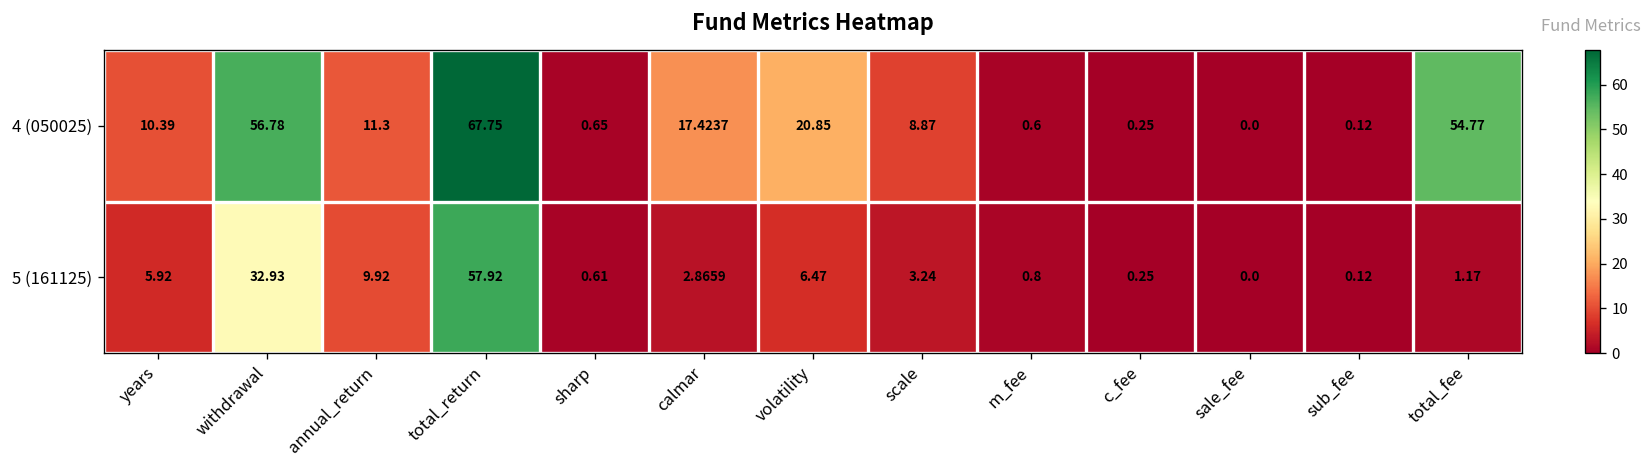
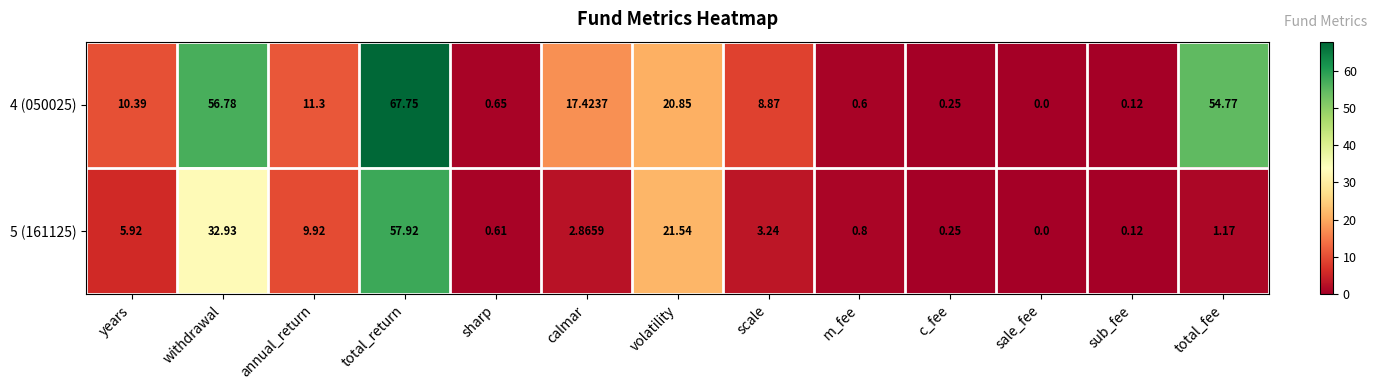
  {
    "4 (050025)": {
      "years": 10.39,
      "withdrawal": 56.78,
      "annual_return": 11.3,
      "total_return": 67.75,
      "sharp": 0.65,
      "calmar": 17.4237,
      "volatility": 20.85,
      "scale": 8.87,
      "m_fee": 0.6,
      "c_fee": 0.25,
      "sale_fee": 0.0,
      "sub_fee": 0.12,
      "total_fee": 54.77
    },
    "5 (161125)": {
      "years": 5.92,
      "withdrawal": 32.93,
      "annual_return": 9.92,
      "total_return": 57.92,
      "sharp": 0.61,
      "calmar": 2.8659,
-     "volatility": 6.47,
+     "volatility": 21.54,
      "scale": 3.24,
      "m_fee": 0.8,
      "c_fee": 0.25,
      "sale_fee": 0.0,
      "sub_fee": 0.12,
      "total_fee": 1.17
    }
  }
